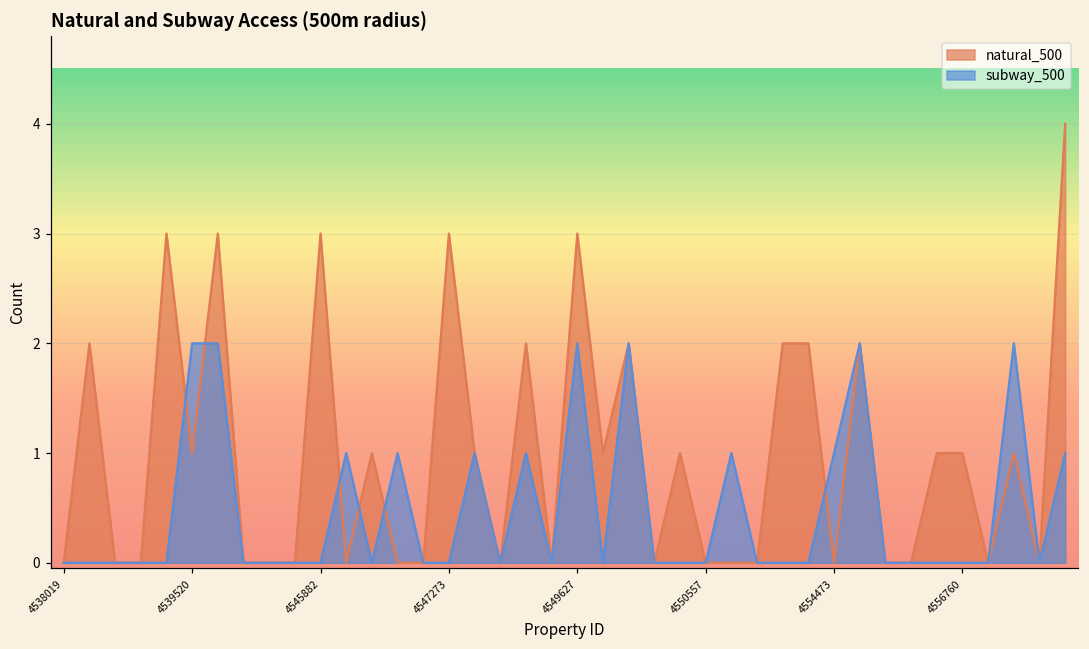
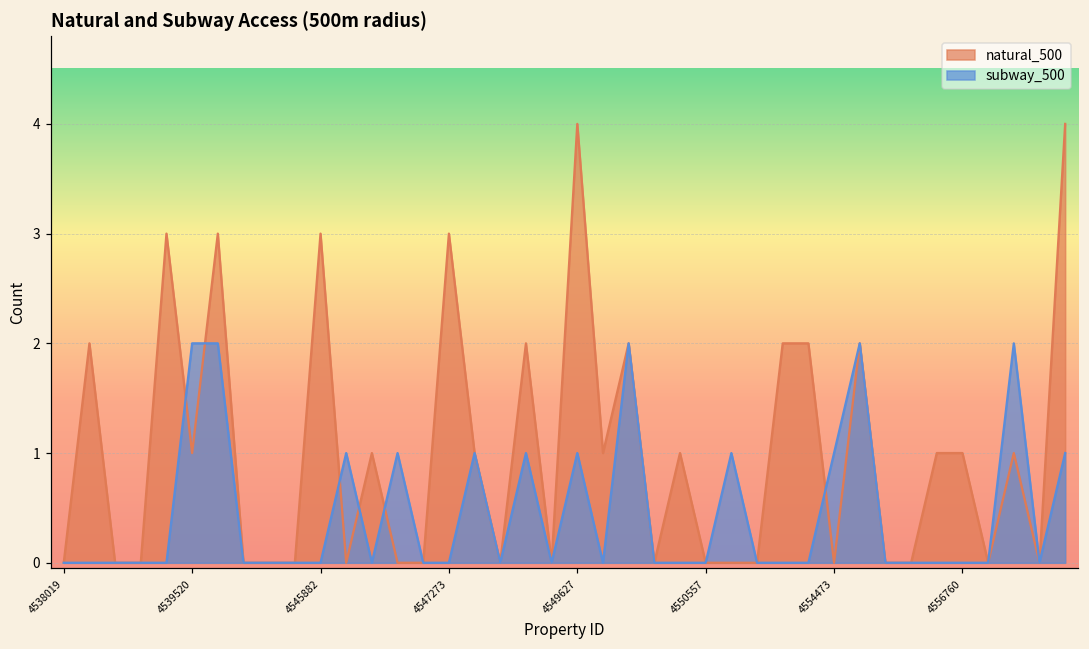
  {
    "natural_500": {
      "4539520": 1,
      "4545882": 3,
      "4547273": 3,
-     "4549627": 3,
+     "4549627": 4,
      "4554473": 0,
      "4556760": 1
    },
    "subway_500": {
      "4539520": 2,
      "4545882": 0,
      "4547273": 0,
-     "4549627": 2,
+     "4549627": 1,
      "4554473": 1,
      "4556760": 0
    }
  }
